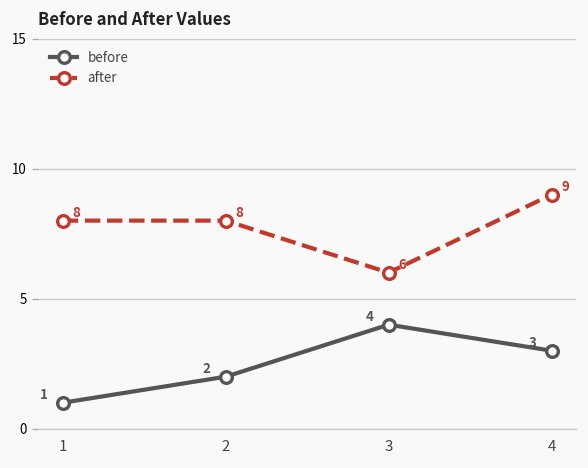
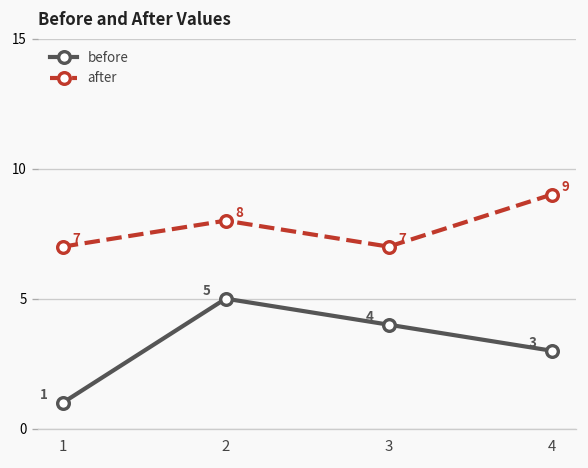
  {
    "before": {
      "1": 1,
-     "2": 2,
+     "2": 5,
      "3": 4,
      "4": 3
    },
    "after": {
-     "1": 8,
+     "1": 7,
      "2": 8,
-     "3": 6,
+     "3": 7,
      "4": 9
    }
  }
